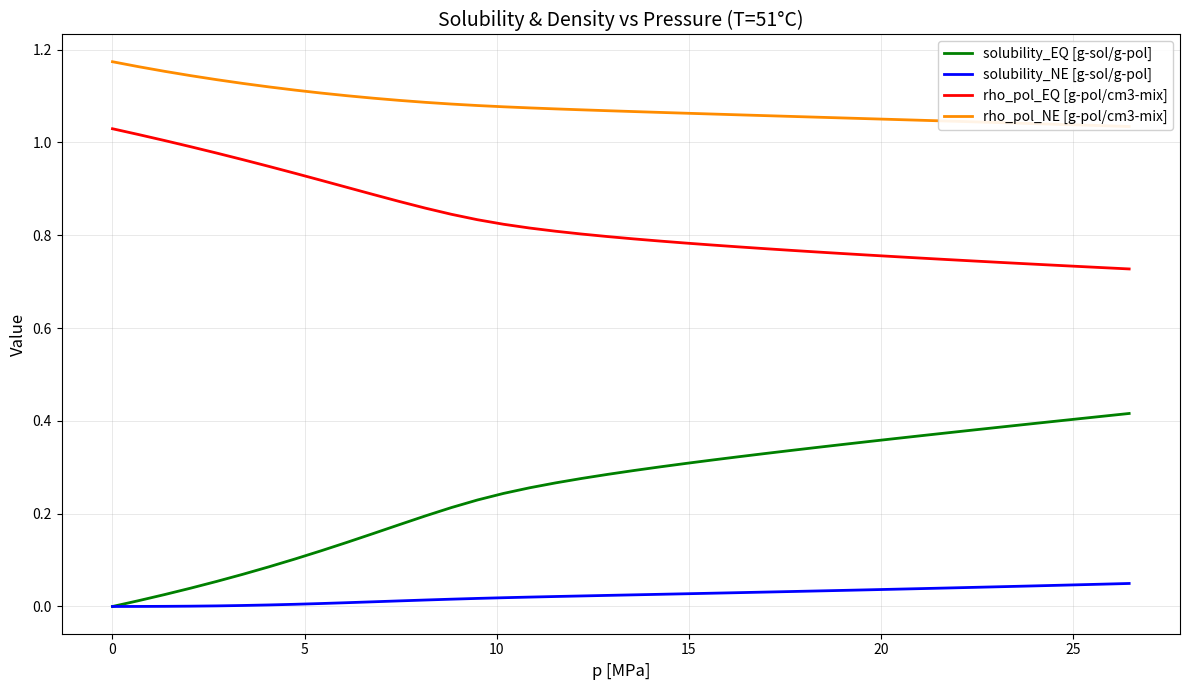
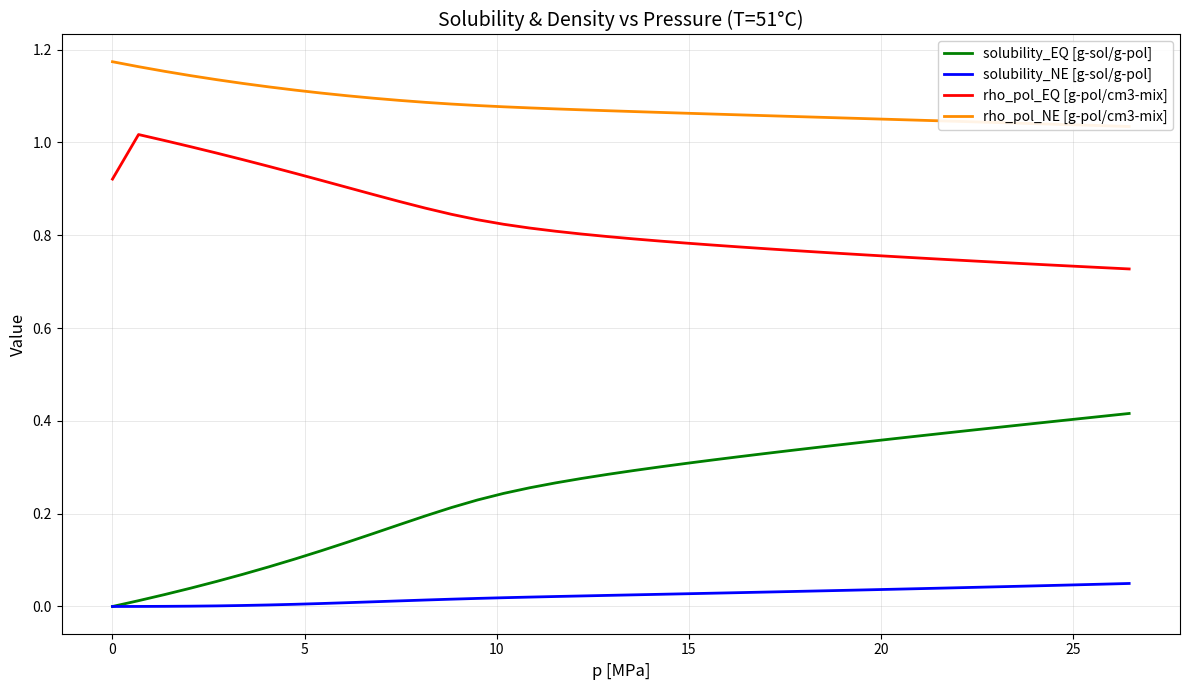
  {
    "rho_pol_EQ [g-pol/cm3-mix]": {
-     "0": 1.03
+     "0": 0.92
    },
    "rho_pol_NE [g-pol/cm3-mix]": {
      "0": 1.17
    }
  }
